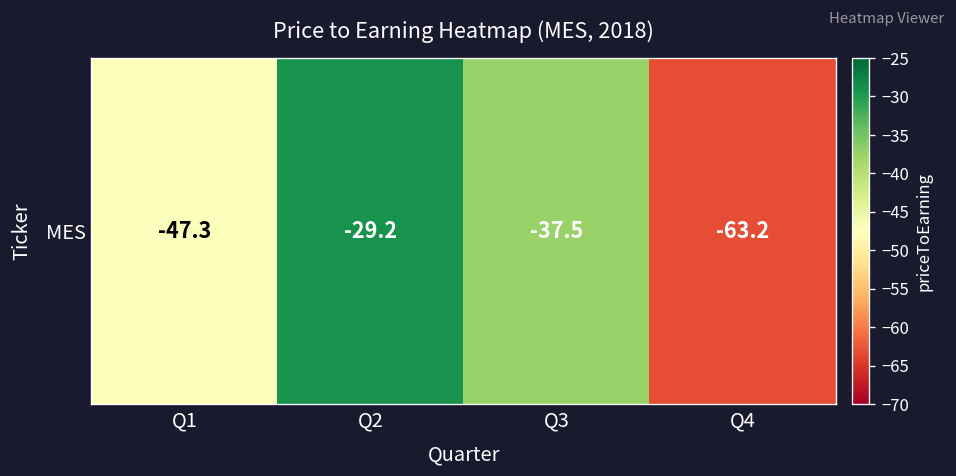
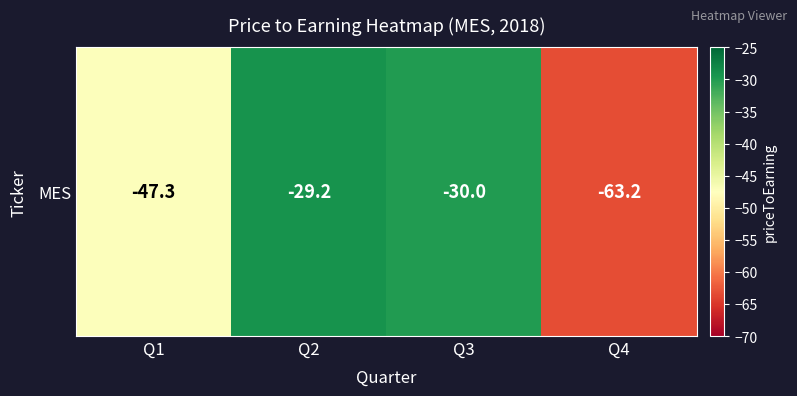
  {
    "MES": {
      "Q1": -47.3,
      "Q2": -29.2,
-     "Q3": -37.5,
+     "Q3": -30.0,
      "Q4": -63.2
    }
  }
